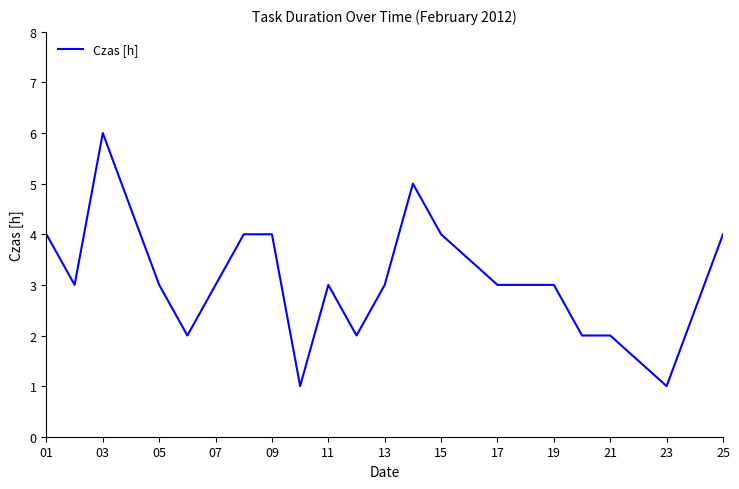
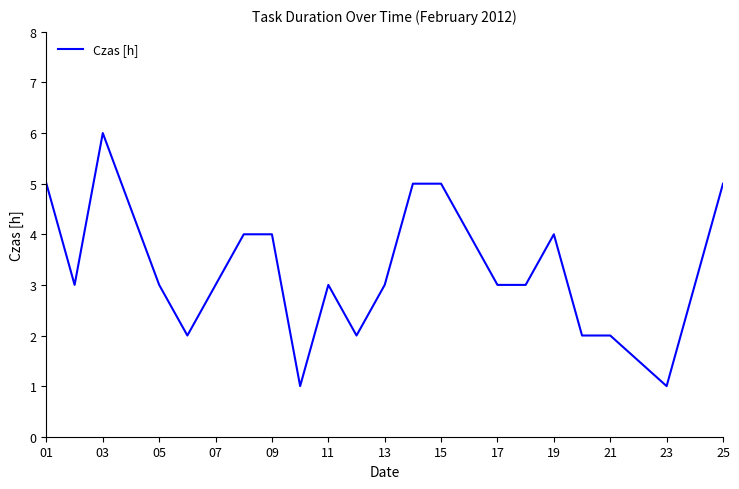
  {
-   "01": 4,
+   "01": 5,
    "03": 6,
    "05": 3,
    "09": 4,
    "11": 3,
    "13": 3,
-   "15": 4,
+   "15": 5,
    "17": 3,
-   "19": 3,
+   "19": 4,
    "21": 2,
    "23": 1,
-   "25": 4
+   "25": 5
  }
